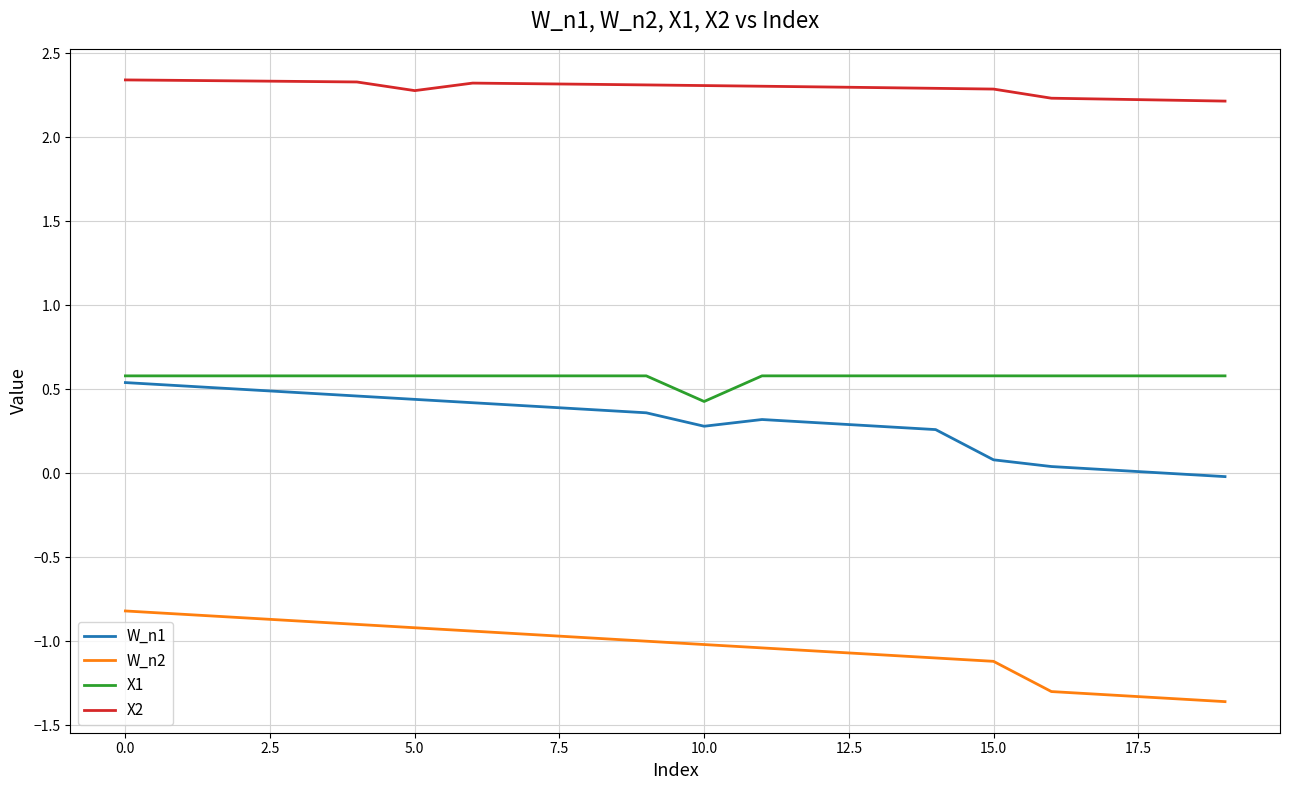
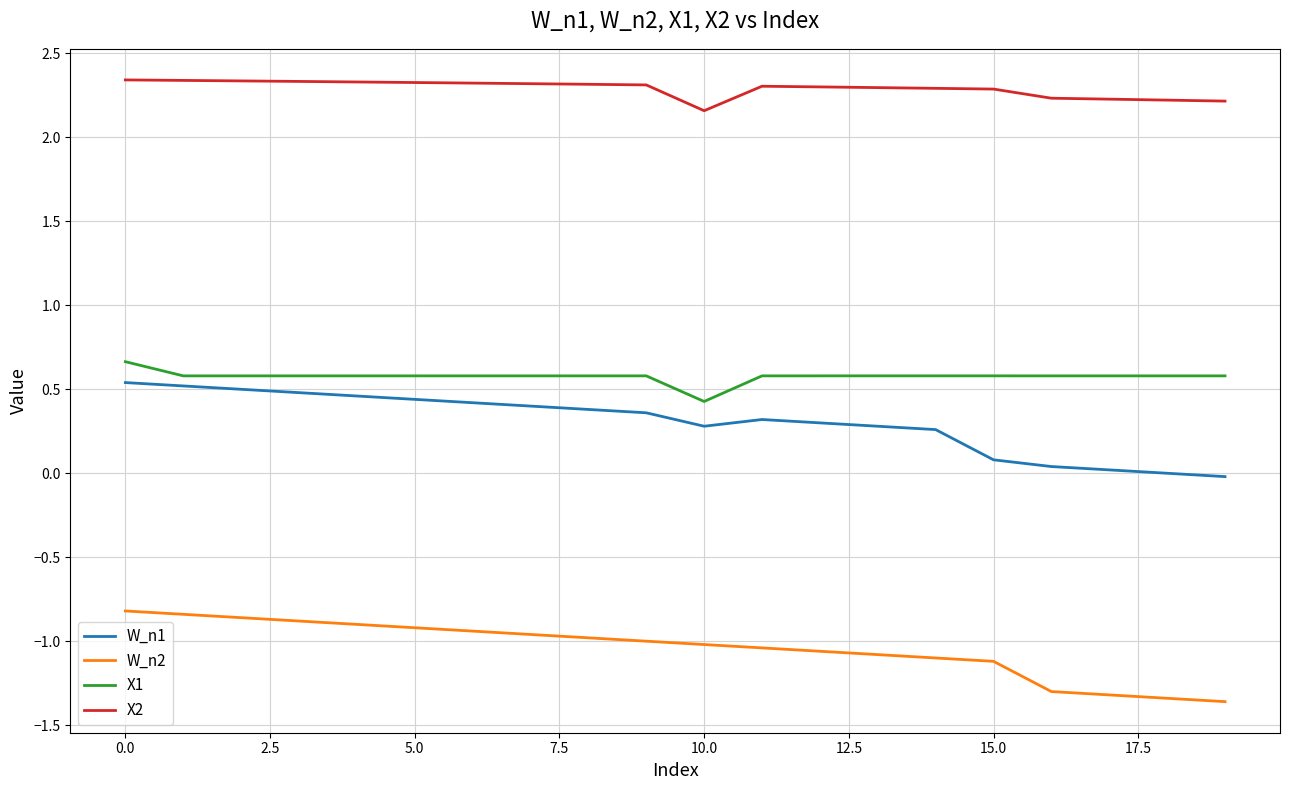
  {
    "W_n1": {
      "0.0": 0.54,
      "5.0": 0.44,
      "10.0": 0.28,
      "15.0": 0.08
    },
    "W_n2": {
      "0.0": -0.82,
      "5.0": -0.92,
      "10.0": -1.02,
      "15.0": -1.12
    },
    "X1": {
-     "0.0": 0.58,
+     "0.0": 0.66,
      "5.0": 0.58,
      "10.0": 0.43,
      "15.0": 0.58
    },
    "X2": {
      "0.0": 2.34,
-     "5.0": 2.28,
-     "10.0": 2.31,
+     "5.0": 2.33,
+     "10.0": 2.16,
      "15.0": 2.29
    }
  }
